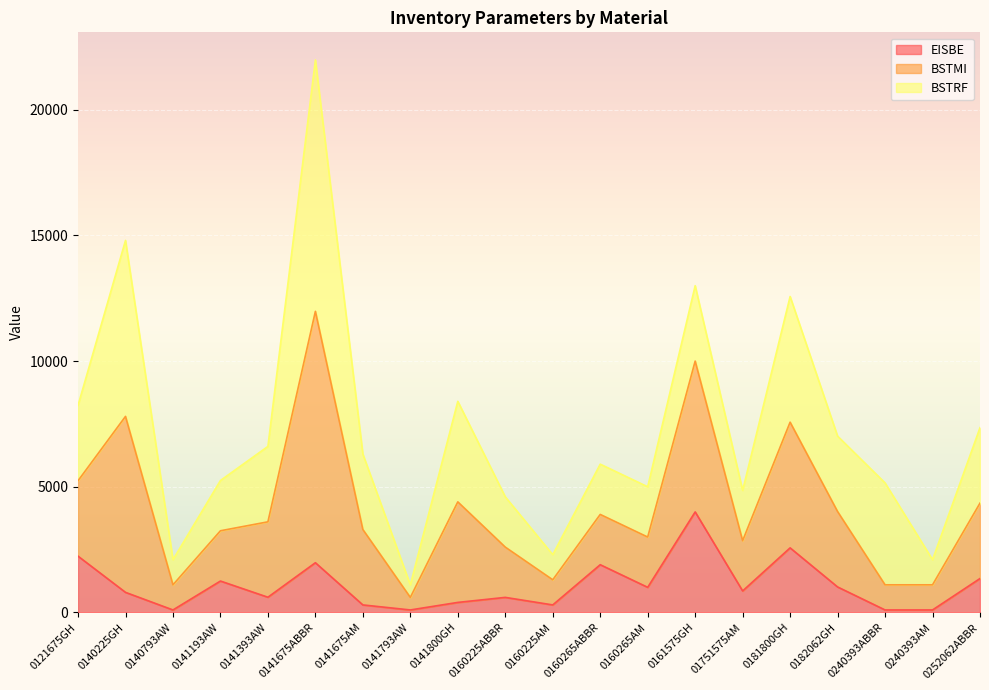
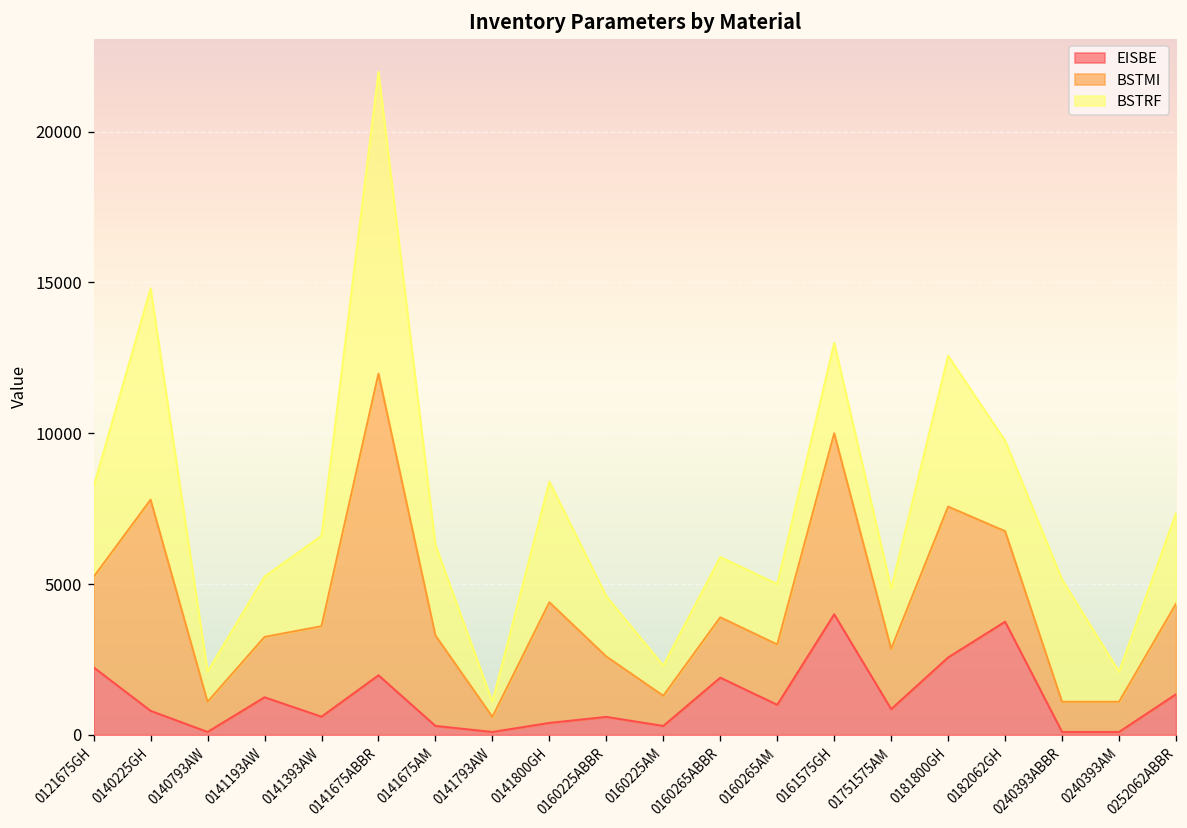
  {
    "EISBE": {
      "0121675GH": 2200,
      "0140225GH": 800,
      "0140793AW": 100,
      "0141193AW": 1300,
      "0141393AW": 600,
      "0141675ABBR": 2000,
      "0141675AM": 300,
      "0141793AW": 100,
      "0141800GH": 400,
      "0160225ABBR": 600,
      "0160225AM": 300,
      "0160265ABBR": 1900,
      "0160265AM": 1000,
      "0161575GH": 4000,
      "01751575AM": 900,
      "0181800GH": 2600,
-     "0182062GH": 1000,
+     "0182062GH": 3800,
      "0240393ABBR": 100,
      "0240393AM": 100,
      "0252062ABBR": 1400
    },
    "BSTMI": {
      "0121675GH": 3000,
      "0140225GH": 7000,
      "0140793AW": 1000,
      "0141193AW": 2000,
      "0141393AW": 3000,
      "0141675ABBR": 10000,
      "0141675AM": 3000,
      "0141793AW": 500,
      "0141800GH": 4000,
      "0160225ABBR": 2000,
      "0160225AM": 1000,
      "0160265ABBR": 2000,
      "0160265AM": 2000,
      "0161575GH": 6000,
      "01751575AM": 2000,
      "0181800GH": 5000,
      "0182062GH": 3000,
      "0240393ABBR": 1000,
      "0240393AM": 1000,
      "0252062ABBR": 3000
    },
    "BSTRF": {
      "0121675GH": 3000,
      "0140225GH": 7000,
      "0140793AW": 1000,
      "0141193AW": 2000,
      "0141393AW": 3000,
      "0141675ABBR": 10000,
      "0141675AM": 3000,
      "0141793AW": 500,
      "0141800GH": 4000,
      "0160225ABBR": 2000,
      "0160225AM": 1000,
      "0160265ABBR": 2000,
      "0160265AM": 2000,
      "0161575GH": 3000,
      "01751575AM": 2000,
      "0181800GH": 5000,
      "0182062GH": 3000,
      "0240393ABBR": 4100,
      "0240393AM": 1000,
      "0252062ABBR": 3000
    }
  }
